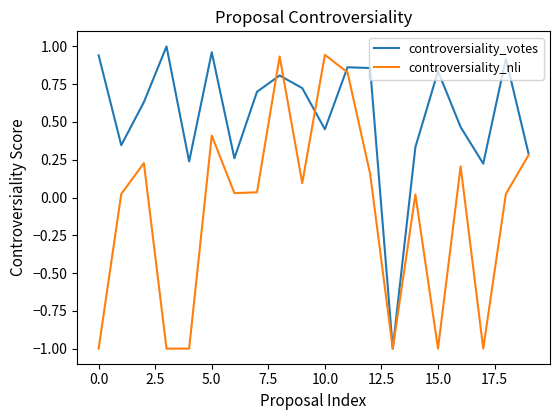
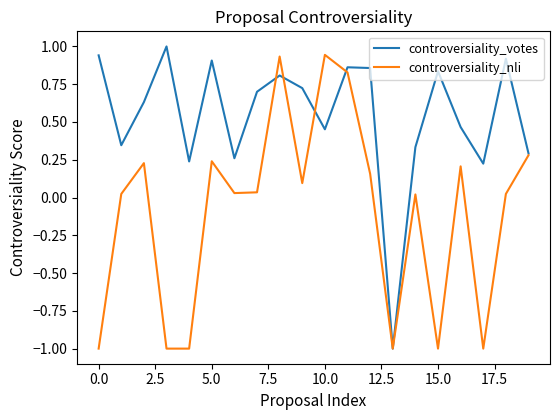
  {
    "controversiality_votes": {
      "0.0": 0.94,
-     "5.0": 0.96,
+     "5.0": 0.91,
      "10.0": 0.45
    },
    "controversiality_nli": {
      "0.0": -1.00,
-     "5.0": 0.41,
+     "5.0": 0.24,
      "10.0": 0.94,
      "15.0": -1.00
    }
  }
